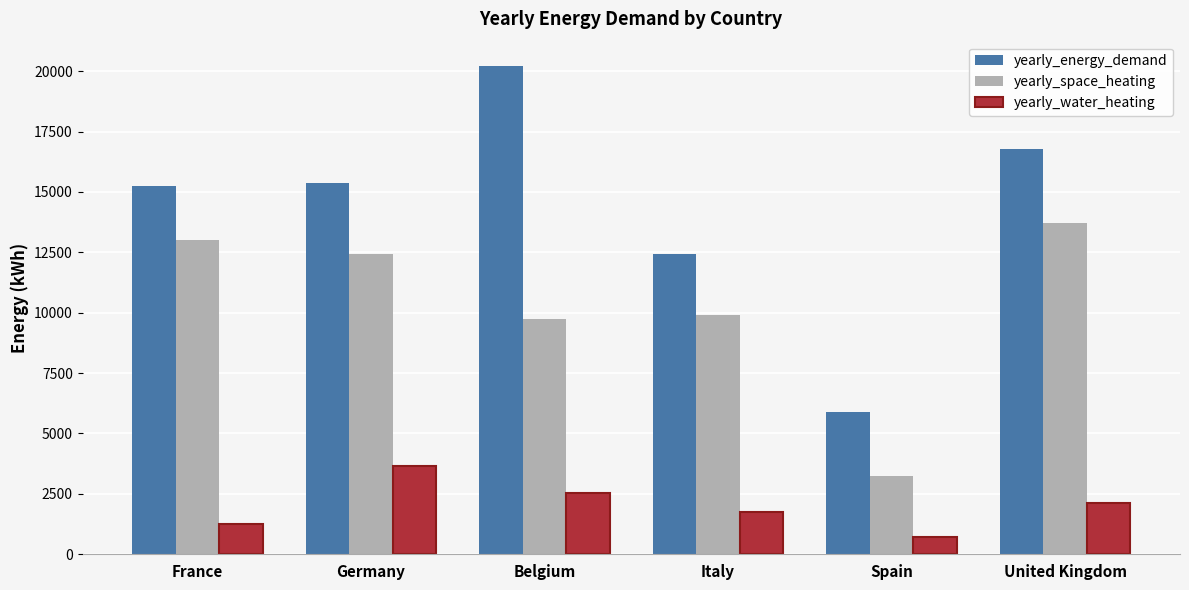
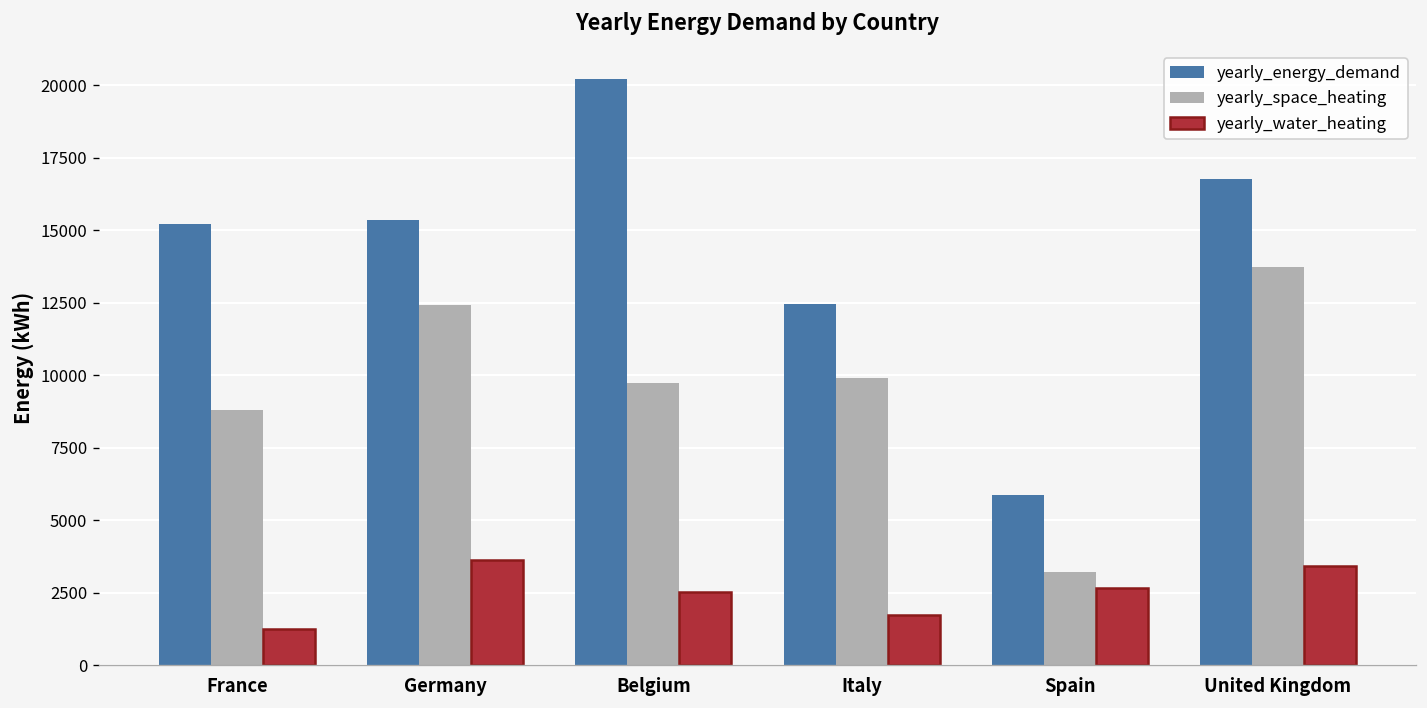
  {
    "yearly_energy_demand": {
      "France": 15200,
      "Germany": 15400,
      "Belgium": 20200,
      "Italy": 12400,
      "Spain": 5900,
      "United Kingdom": 16800
    },
    "yearly_space_heating": {
-     "France": 13000,
+     "France": 8800,
      "Germany": 12400,
      "Belgium": 9700,
      "Italy": 9900,
      "Spain": 3200,
      "United Kingdom": 13700
    },
    "yearly_water_heating": {
      "France": 1300,
      "Germany": 3600,
      "Belgium": 2500,
      "Italy": 1700,
-     "Spain": 700,
-     "United Kingdom": 2100
+     "Spain": 2700,
+     "United Kingdom": 3400
    }
  }
